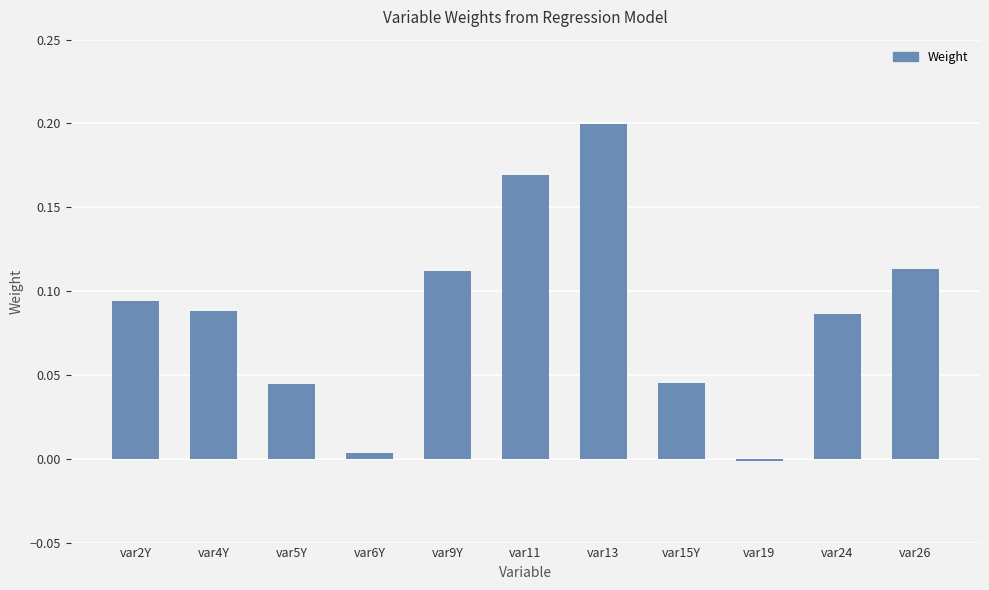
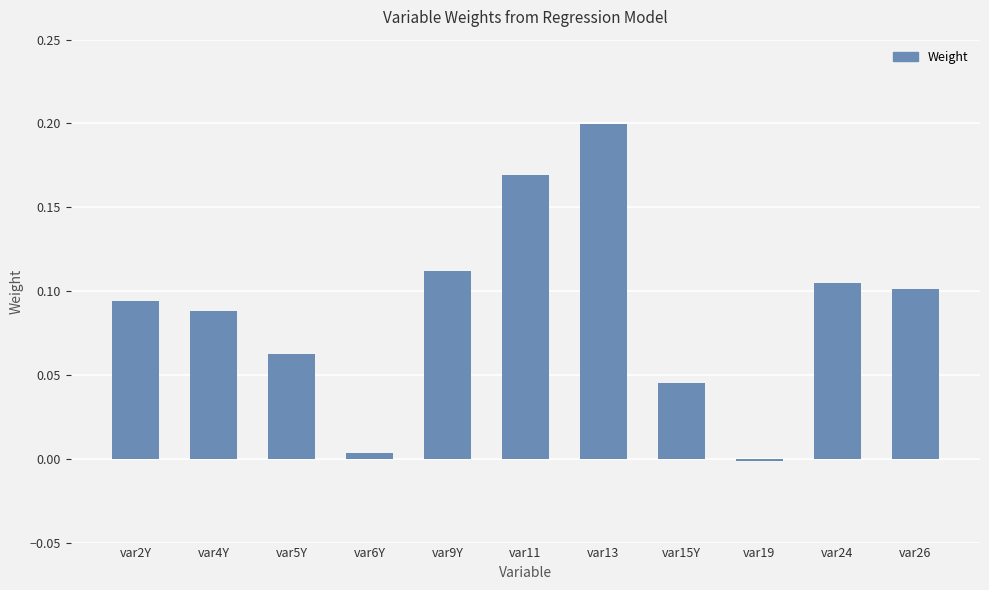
  {
    "var2Y": 0.094,
    "var4Y": 0.088,
-   "var5Y": 0.045,
+   "var5Y": 0.062,
    "var6Y": 0.003,
    "var9Y": 0.112,
    "var11": 0.169,
    "var13": 0.200,
    "var15Y": 0.045,
-   "var24": 0.086,
-   "var26": 0.113
+   "var24": 0.105,
+   "var26": 0.101
  }
